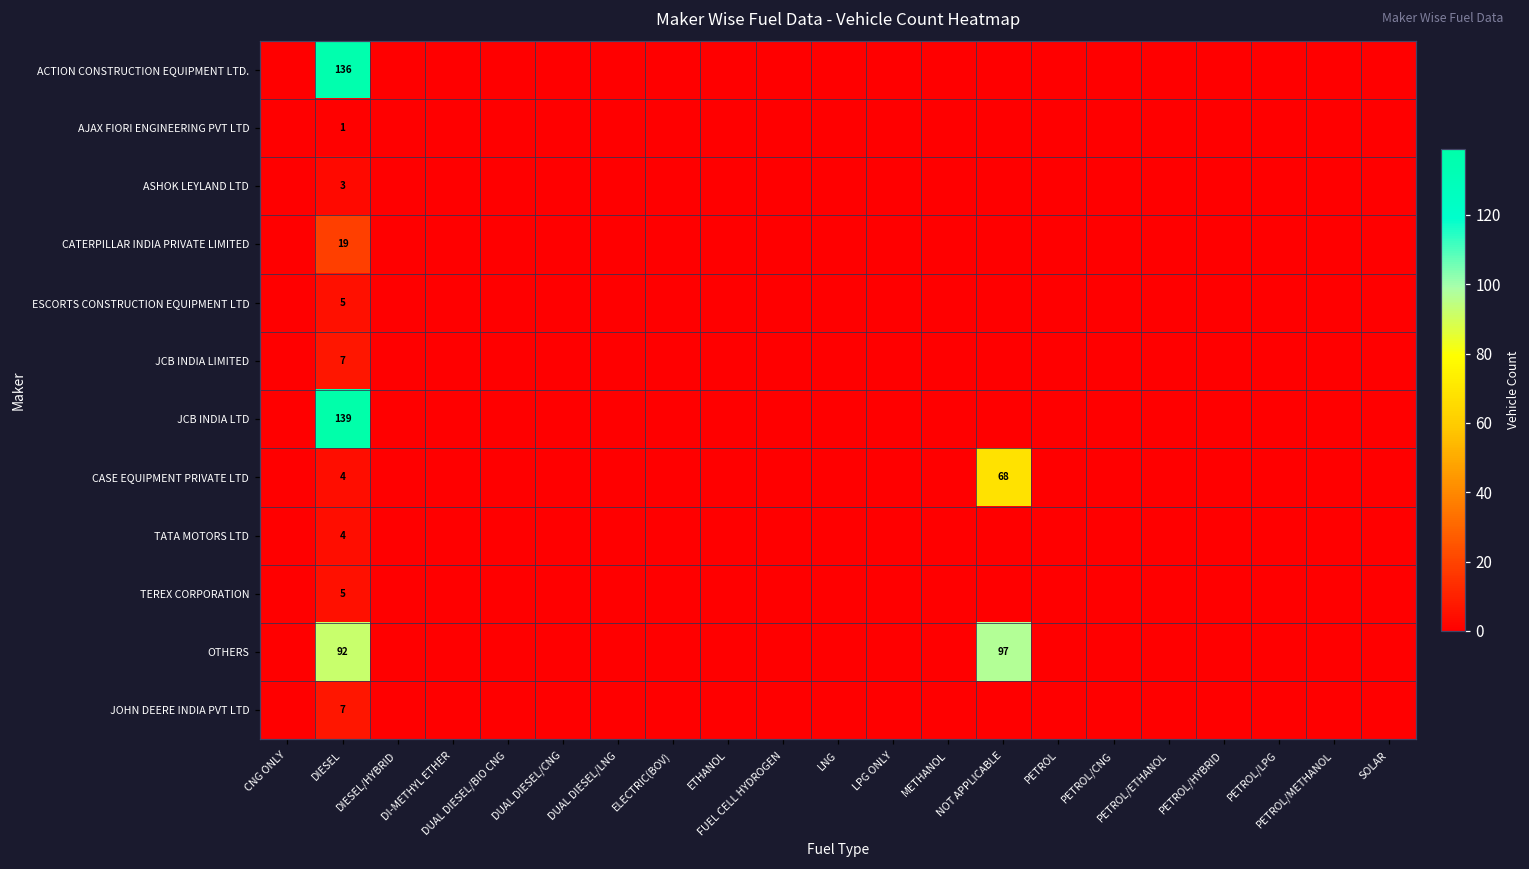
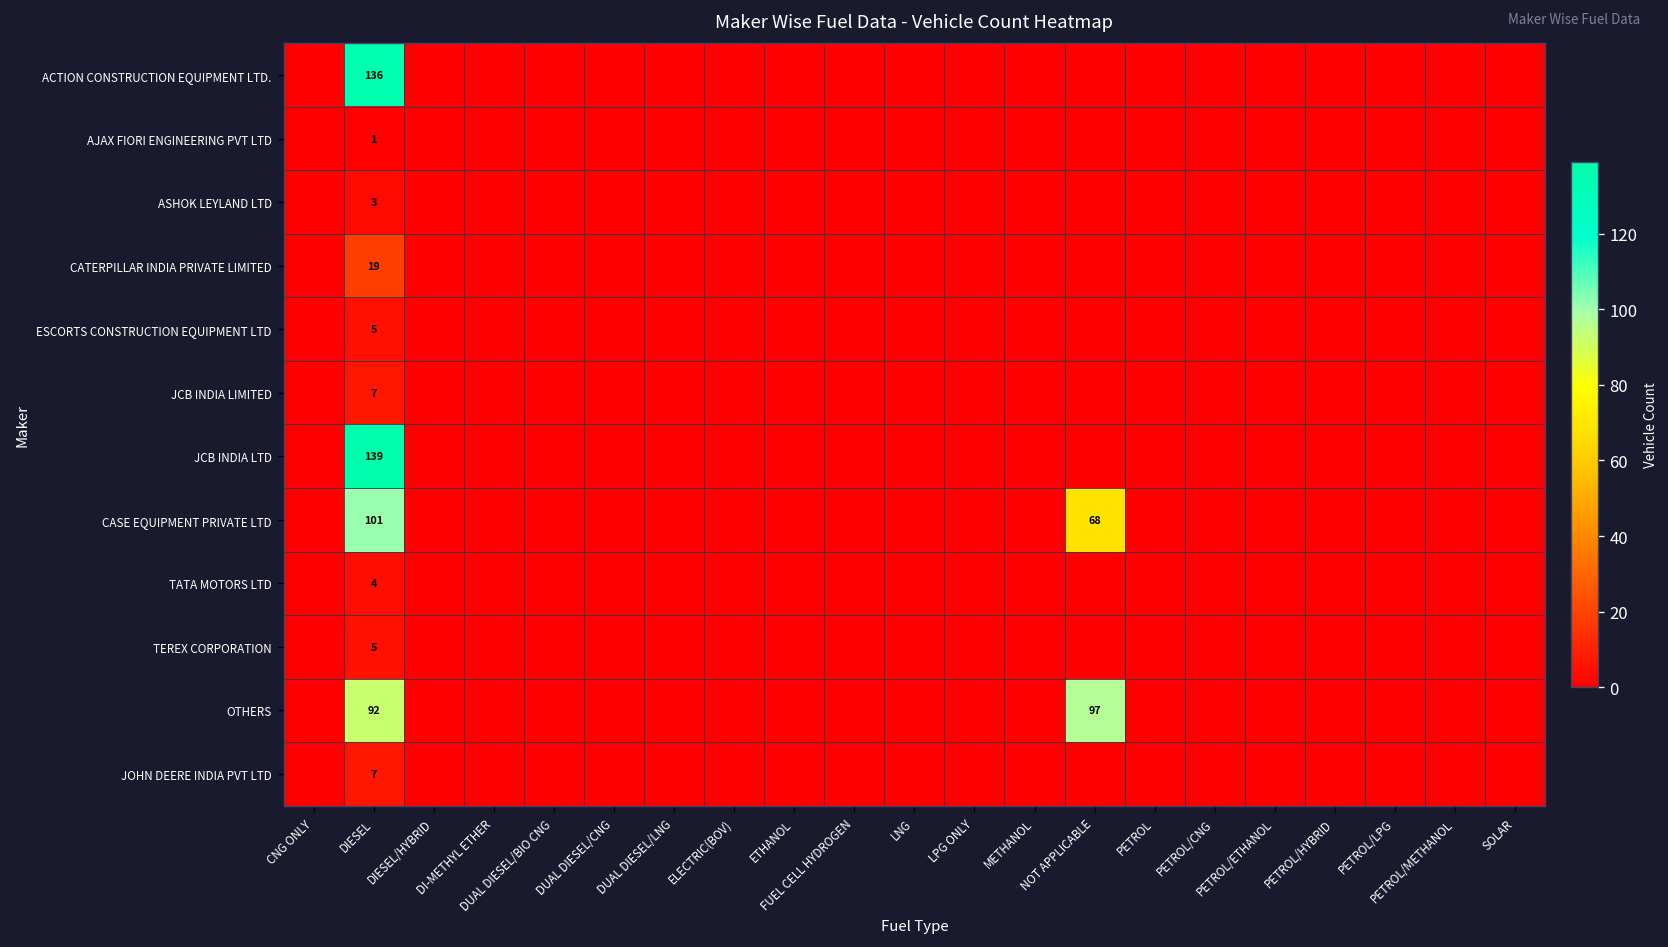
  {
    "ACTION CONSTRUCTION EQUIPMENT LTD.": {
      "DIESEL": 136
    },
    "AJAX FIORI ENGINEERING PVT LTD": {
      "DIESEL": 1
    },
    "ASHOK LEYLAND LTD": {
      "DIESEL": 3
    },
    "CATERPILLAR INDIA PRIVATE LIMITED": {
      "DIESEL": 19
    },
    "ESCORTS CONSTRUCTION EQUIPMENT LTD": {
      "DIESEL": 5
    },
    "JCB INDIA LIMITED": {
      "DIESEL": 7
    },
    "JCB INDIA LTD": {
      "DIESEL": 139
    },
    "CASE EQUIPMENT PRIVATE LTD": {
-     "DIESEL": 4,
+     "DIESEL": 101,
      "NOT APPLICABLE": 68
    },
    "TATA MOTORS LTD": {
      "DIESEL": 4
    },
    "TEREX CORPORATION": {
      "DIESEL": 5
    },
    "OTHERS": {
      "DIESEL": 92,
      "NOT APPLICABLE": 97
    },
    "JOHN DEERE INDIA PVT LTD": {
      "DIESEL": 7
    }
  }
